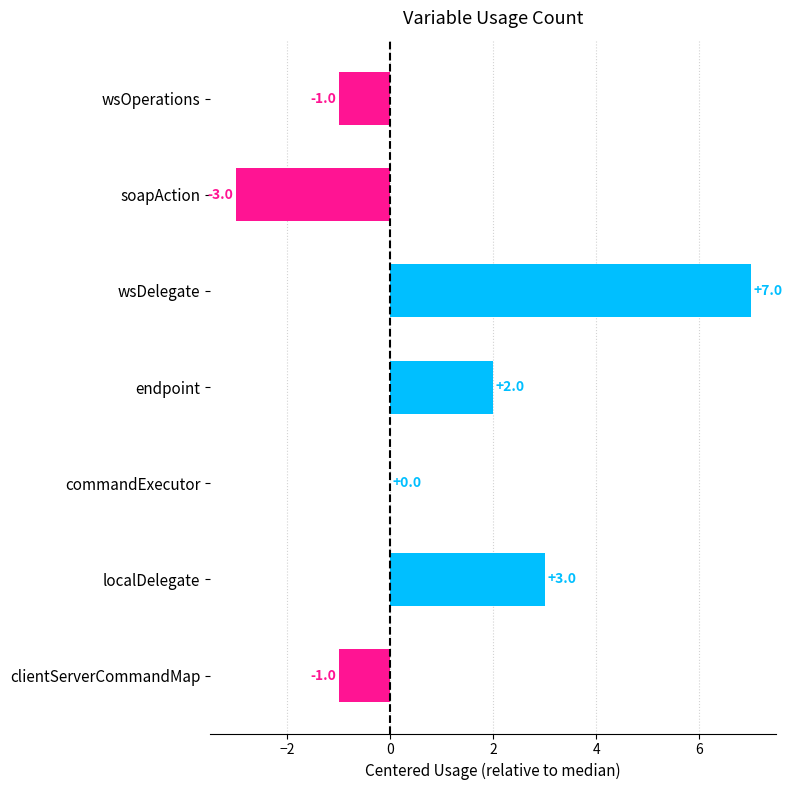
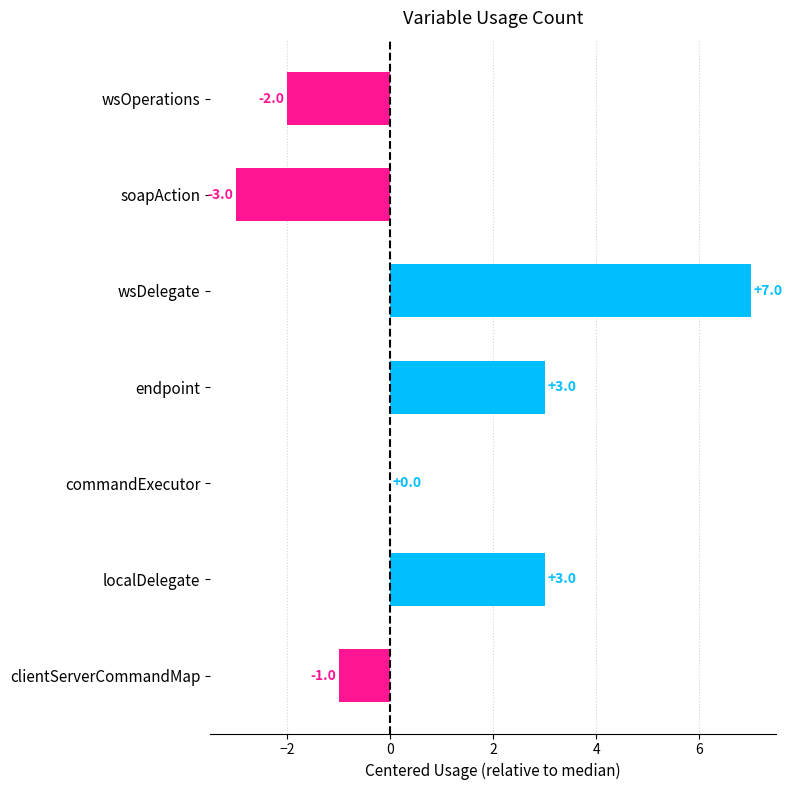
  {
-   "wsOperations": "-1.0",
+   "wsOperations": "-2.0",
    "soapAction": "-3.0",
    "wsDelegate": "+7.0",
-   "endpoint": "+2.0",
+   "endpoint": "+3.0",
    "commandExecutor": "+0.0",
    "localDelegate": "+3.0",
    "clientServerCommandMap": "-1.0"
  }
